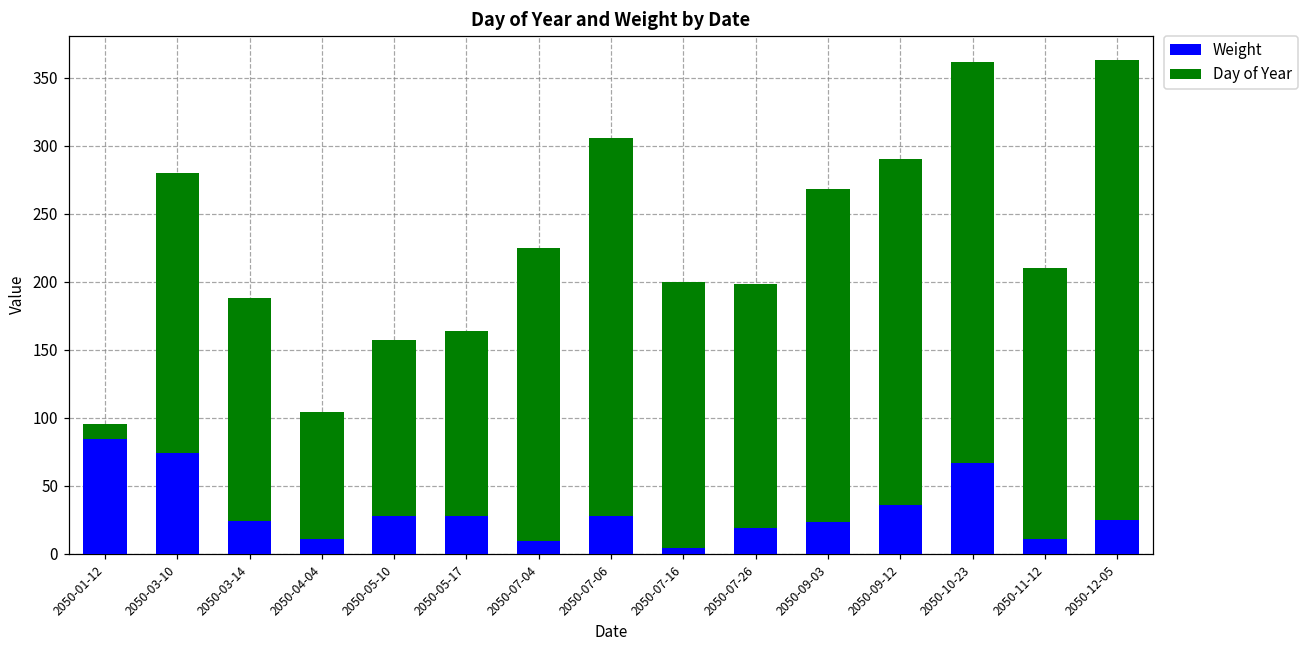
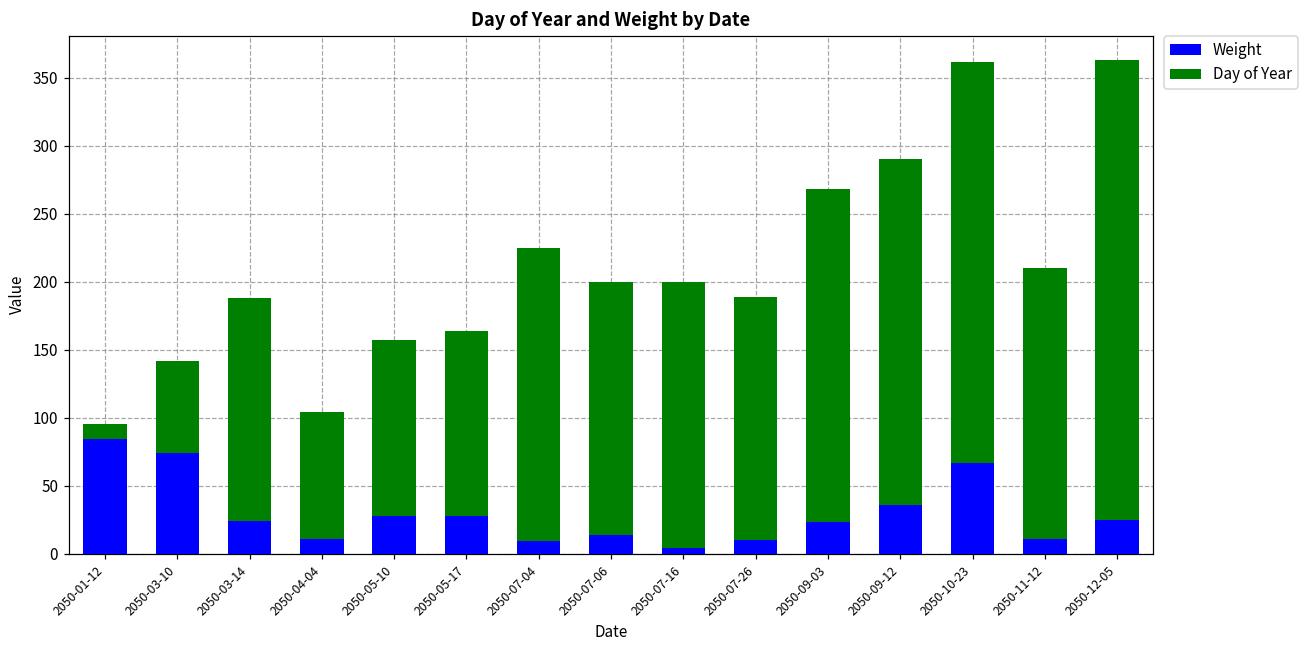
  {
    "Weight": {
      "2050-01-12": 84,
      "2050-03-10": 74,
      "2050-03-14": 24,
      "2050-04-04": 11,
      "2050-05-10": 28,
      "2050-05-17": 28,
      "2050-07-04": 9,
-     "2050-07-06": 28,
+     "2050-07-06": 14,
      "2050-07-16": 4,
-     "2050-07-26": 19,
+     "2050-07-26": 10,
      "2050-09-03": 23,
      "2050-09-12": 36,
      "2050-10-23": 67,
      "2050-11-12": 11,
      "2050-12-05": 25
    },
    "Day of Year": {
      "2050-01-12": 11,
-     "2050-03-10": 206,
+     "2050-03-10": 68,
      "2050-03-14": 164,
      "2050-04-04": 93,
      "2050-05-10": 129,
      "2050-05-17": 136,
      "2050-07-04": 216,
-     "2050-07-06": 278,
+     "2050-07-06": 186,
      "2050-07-16": 196,
      "2050-07-26": 179,
      "2050-09-03": 245,
      "2050-09-12": 254,
      "2050-10-23": 295,
      "2050-11-12": 199,
      "2050-12-05": 338
    }
  }
